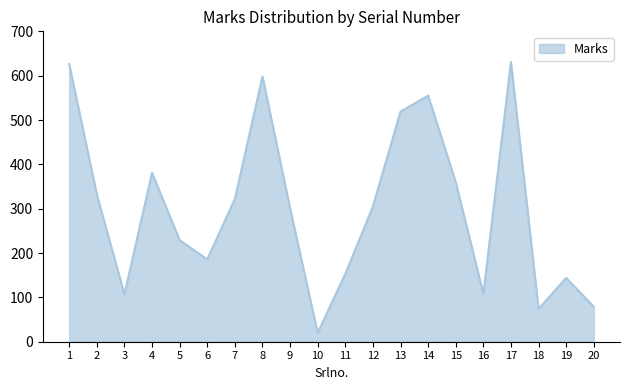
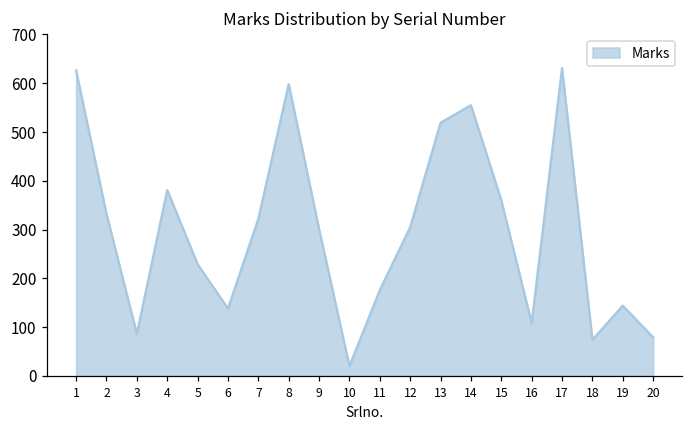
  {
    "1": 630,
    "2": 330,
-   "3": 110,
+   "3": 90,
    "4": 380,
    "5": 230,
-   "6": 190,
+   "6": 140,
    "7": 320,
    "8": 600,
    "9": 300,
    "10": 20,
-   "11": 150,
+   "11": 180,
    "12": 310,
    "13": 520,
    "14": 560,
    "15": 360,
    "16": 110,
    "17": 630,
    "18": 70,
    "19": 140,
    "20": 80
  }
